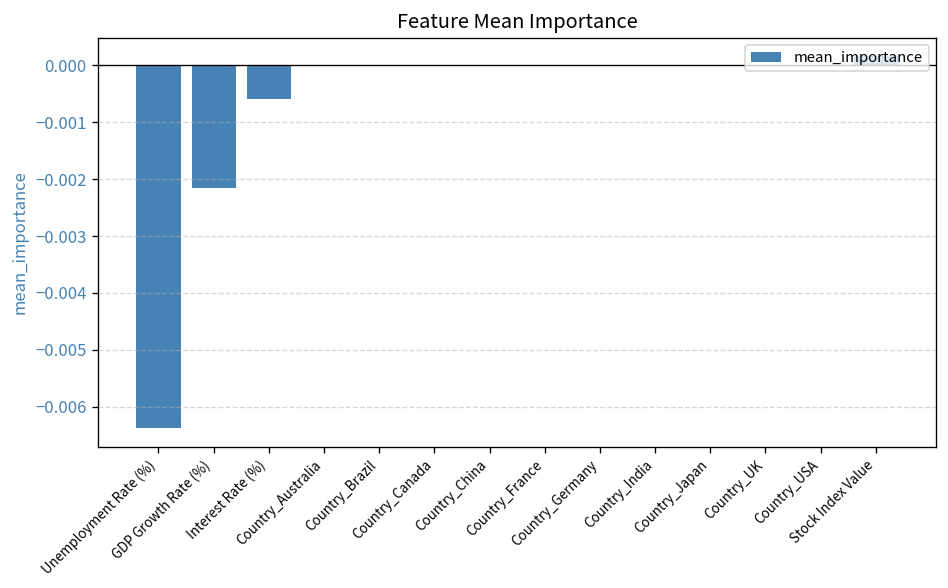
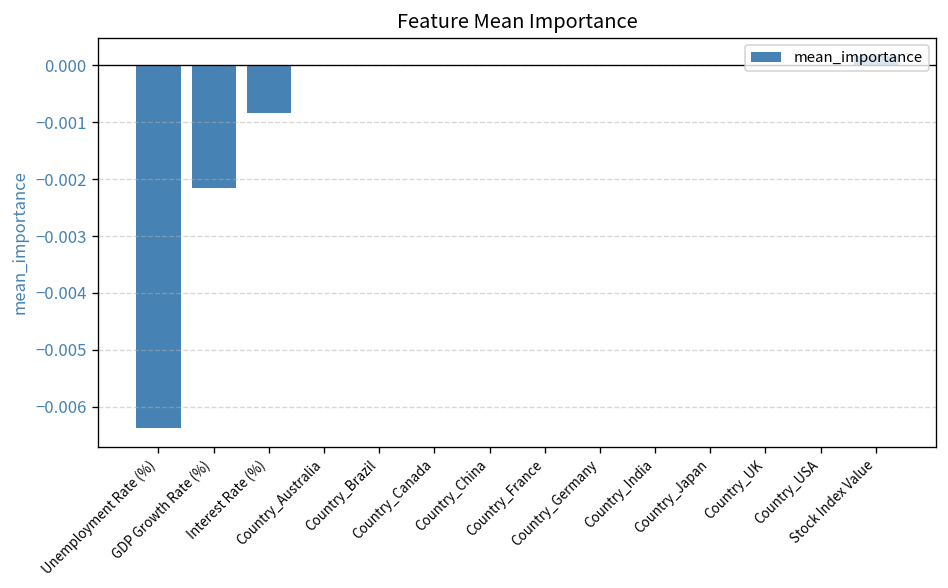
  {
    "Unemployment Rate (%)": -0.0064,
    "GDP Growth Rate (%)": -0.0022,
-   "Interest Rate (%)": -0.0006,
+   "Interest Rate (%)": -0.0008,
    "Country_Australia": 0.0000,
    "Country_Brazil": 0.0000,
    "Country_Canada": 0.0000,
    "Country_China": 0.0000,
    "Country_France": 0.0000,
    "Country_Germany": 0.0000,
    "Country_India": 0.0000,
    "Country_Japan": 0.0000
  }
